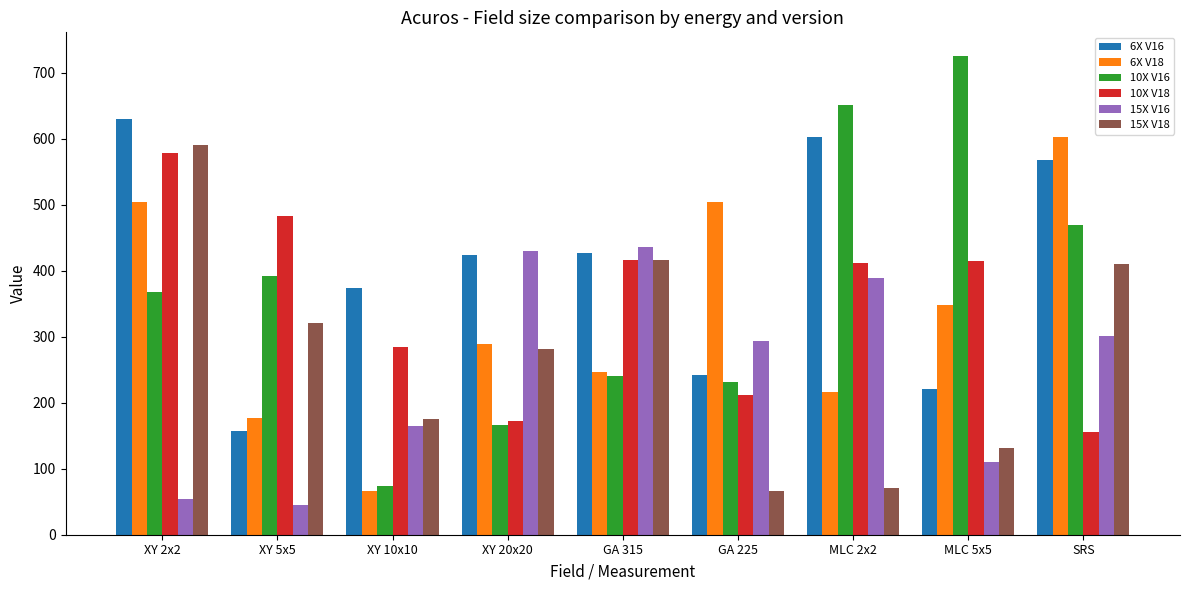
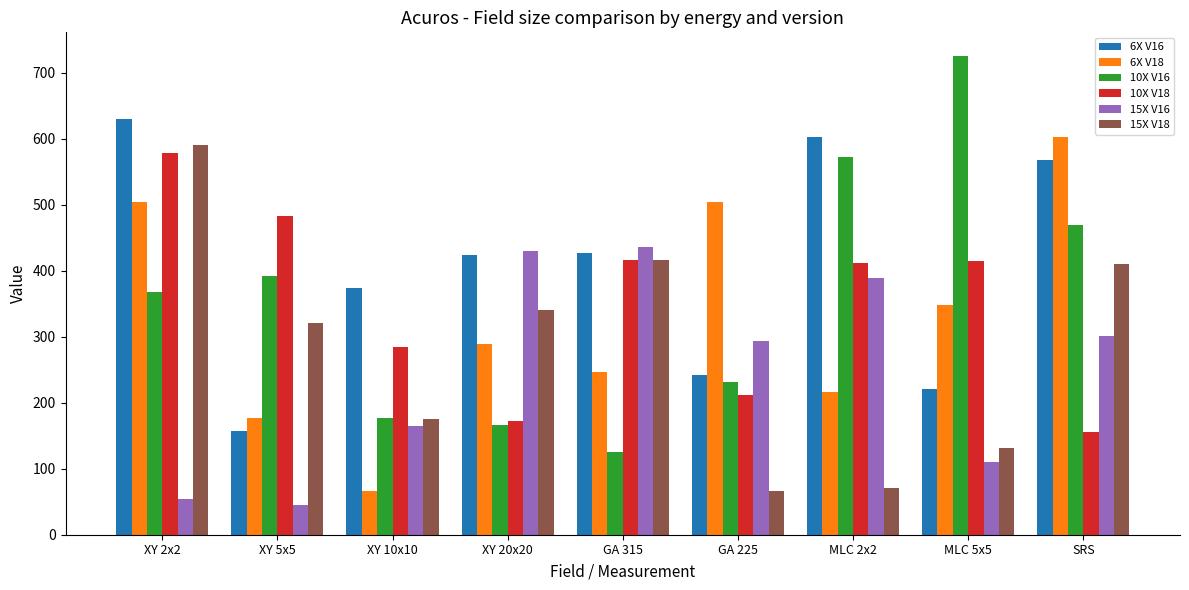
  {
    "6X V16": {
      "XY 2x2": 630,
      "XY 5x5": 160,
      "XY 10x10": 370,
      "XY 20x20": 420,
      "GA 315": 430,
      "GA 225": 240,
      "MLC 2x2": 600,
      "MLC 5x5": 220,
      "SRS": 570
    },
    "6X V18": {
      "XY 2x2": 500,
      "XY 5x5": 180,
      "XY 10x10": 70,
      "XY 20x20": 290,
      "GA 315": 250,
      "GA 225": 500,
      "MLC 2x2": 220,
      "MLC 5x5": 350,
      "SRS": 600
    },
    "10X V16": {
      "XY 2x2": 370,
      "XY 5x5": 390,
-     "XY 10x10": 70,
+     "XY 10x10": 180,
      "XY 20x20": 170,
-     "GA 315": 240,
+     "GA 315": 130,
      "GA 225": 230,
-     "MLC 2x2": 650,
+     "MLC 2x2": 570,
      "MLC 5x5": 730,
      "SRS": 470
    },
    "10X V18": {
      "XY 2x2": 580,
      "XY 5x5": 480,
      "XY 10x10": 280,
      "XY 20x20": 170,
      "GA 315": 420,
      "GA 225": 210,
      "MLC 2x2": 410,
      "MLC 5x5": 420,
      "SRS": 150
    },
    "15X V16": {
      "XY 2x2": 50,
      "XY 5x5": 50,
      "XY 10x10": 170,
      "XY 20x20": 430,
      "GA 315": 440,
      "GA 225": 290,
      "MLC 2x2": 390,
      "MLC 5x5": 110,
      "SRS": 300
    },
    "15X V18": {
      "XY 2x2": 590,
      "XY 5x5": 320,
      "XY 10x10": 170,
-     "XY 20x20": 280,
+     "XY 20x20": 340,
      "GA 315": 420,
      "GA 225": 70,
      "MLC 2x2": 70,
      "MLC 5x5": 130,
      "SRS": 410
    }
  }
